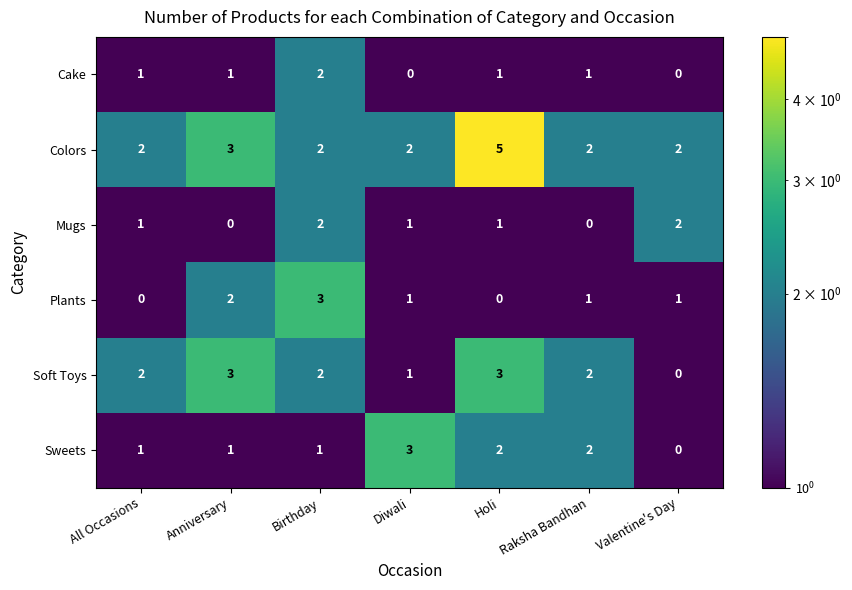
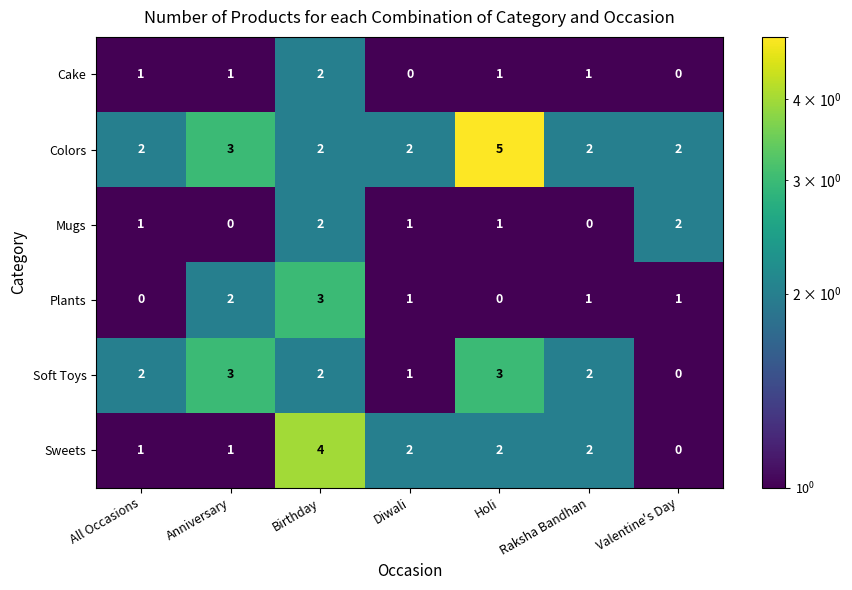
  {
    "Cake": {
      "All Occasions": 1,
      "Anniversary": 1,
      "Birthday": 2,
      "Diwali": 0,
      "Holi": 1,
      "Raksha Bandhan": 1,
      "Valentine's Day": 0
    },
    "Colors": {
      "All Occasions": 2,
      "Anniversary": 3,
      "Birthday": 2,
      "Diwali": 2,
      "Holi": 5,
      "Raksha Bandhan": 2,
      "Valentine's Day": 2
    },
    "Mugs": {
      "All Occasions": 1,
      "Anniversary": 0,
      "Birthday": 2,
      "Diwali": 1,
      "Holi": 1,
      "Raksha Bandhan": 0,
      "Valentine's Day": 2
    },
    "Plants": {
      "All Occasions": 0,
      "Anniversary": 2,
      "Birthday": 3,
      "Diwali": 1,
      "Holi": 0,
      "Raksha Bandhan": 1,
      "Valentine's Day": 1
    },
    "Soft Toys": {
      "All Occasions": 2,
      "Anniversary": 3,
      "Birthday": 2,
      "Diwali": 1,
      "Holi": 3,
      "Raksha Bandhan": 2,
      "Valentine's Day": 0
    },
    "Sweets": {
      "All Occasions": 1,
      "Anniversary": 1,
-     "Birthday": 1,
-     "Diwali": 3,
+     "Birthday": 4,
+     "Diwali": 2,
      "Holi": 2,
      "Raksha Bandhan": 2,
      "Valentine's Day": 0
    }
  }
